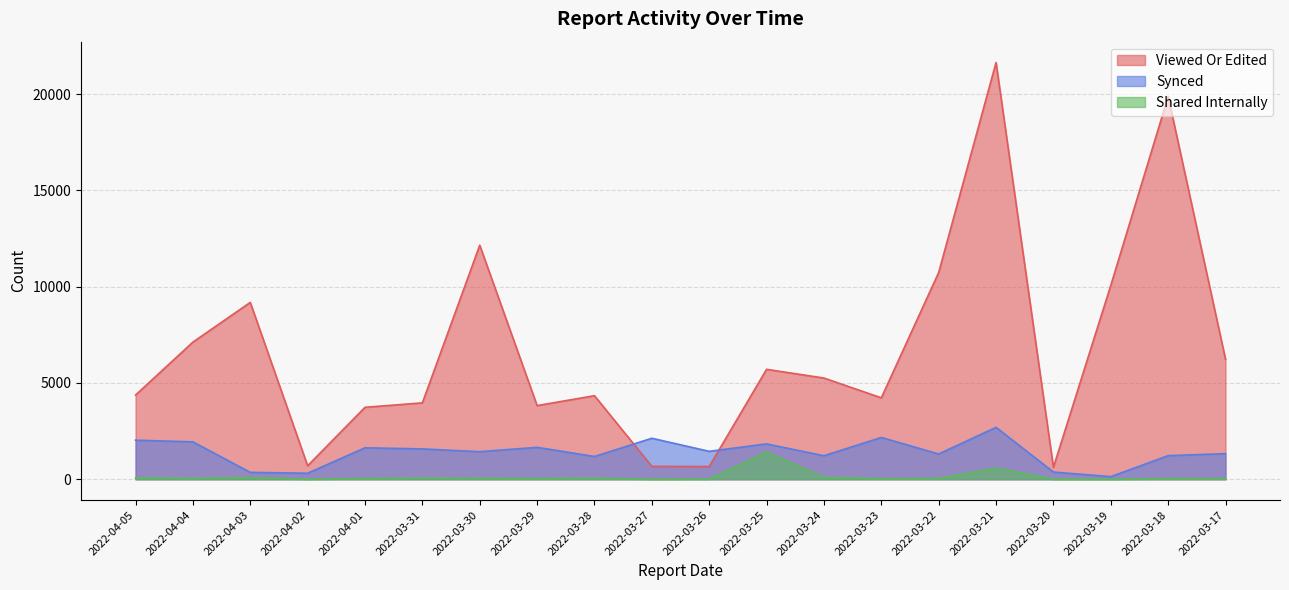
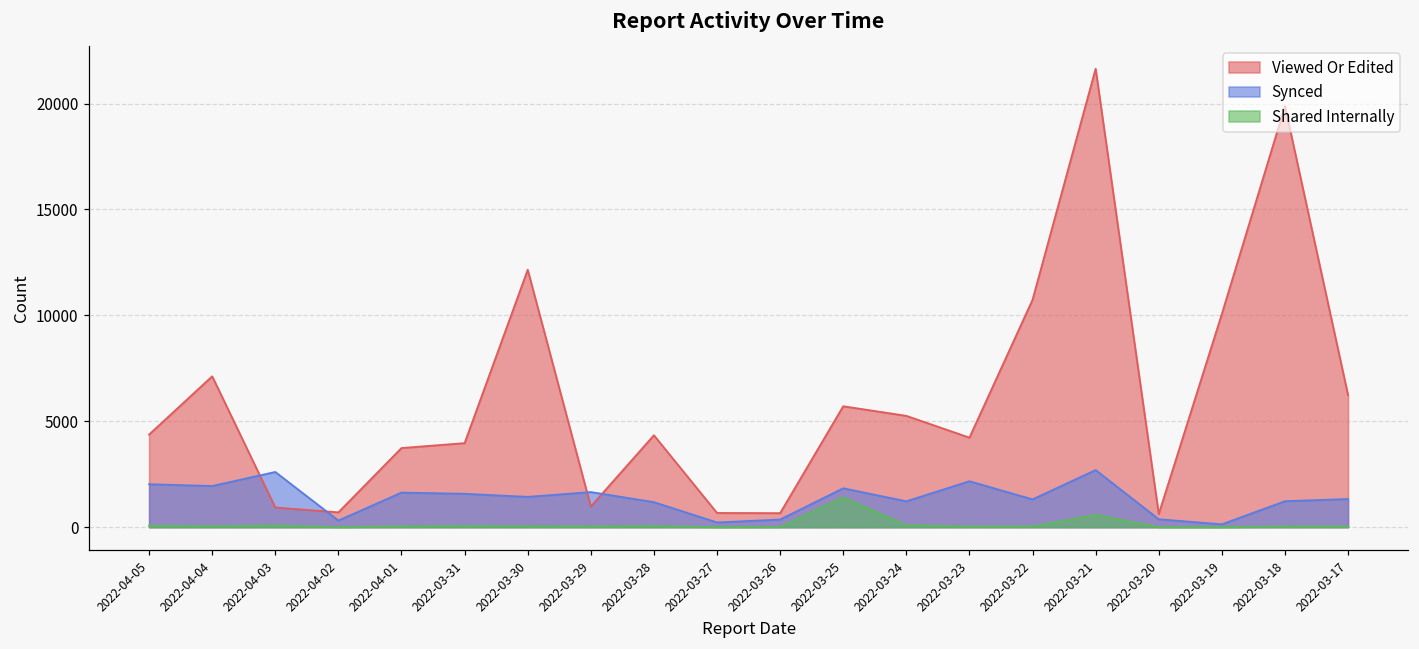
  {
    "Viewed Or Edited": {
      "2022-04-05": 4400,
      "2022-04-04": 7100,
-     "2022-04-03": 9200,
+     "2022-04-03": 900,
      "2022-04-02": 700,
      "2022-04-01": 3700,
      "2022-03-31": 4000,
      "2022-03-30": 12200,
-     "2022-03-29": 3800,
+     "2022-03-29": 1000,
      "2022-03-28": 4300,
      "2022-03-27": 700,
      "2022-03-26": 700,
      "2022-03-25": 5700,
      "2022-03-24": 5300,
      "2022-03-23": 4200,
      "2022-03-22": 10700,
      "2022-03-21": 21600,
      "2022-03-20": 600,
      "2022-03-19": 10100,
      "2022-03-17": 6200
    },
    "Synced": {
      "2022-04-05": 2000,
      "2022-04-04": 1900,
-     "2022-04-03": 400,
+     "2022-04-03": 2600,
      "2022-04-02": 300,
      "2022-04-01": 1600,
      "2022-03-31": 1600,
      "2022-03-30": 1400,
      "2022-03-29": 1700,
      "2022-03-28": 1200,
-     "2022-03-27": 2100,
-     "2022-03-26": 1500,
+     "2022-03-27": 200,
+     "2022-03-26": 400,
      "2022-03-25": 1800,
      "2022-03-24": 1200,
      "2022-03-23": 2200,
      "2022-03-22": 1300,
      "2022-03-21": 2700,
      "2022-03-20": 400,
      "2022-03-19": 100,
      "2022-03-18": 1200,
      "2022-03-17": 1300
    },
    "Shared Internally": {
      "2022-04-05": 100,
      "2022-04-04": 0,
      "2022-04-03": 100,
      "2022-04-02": 0,
      "2022-04-01": 0,
      "2022-03-31": 100,
      "2022-03-30": 0,
      "2022-03-29": 0,
      "2022-03-28": 100,
      "2022-03-27": 0,
      "2022-03-26": 0,
      "2022-03-25": 1400,
      "2022-03-24": 100,
      "2022-03-23": 0,
      "2022-03-22": 0,
      "2022-03-21": 600,
      "2022-03-20": 0,
      "2022-03-19": 0,
      "2022-03-18": 0,
      "2022-03-17": 0
    }
  }
